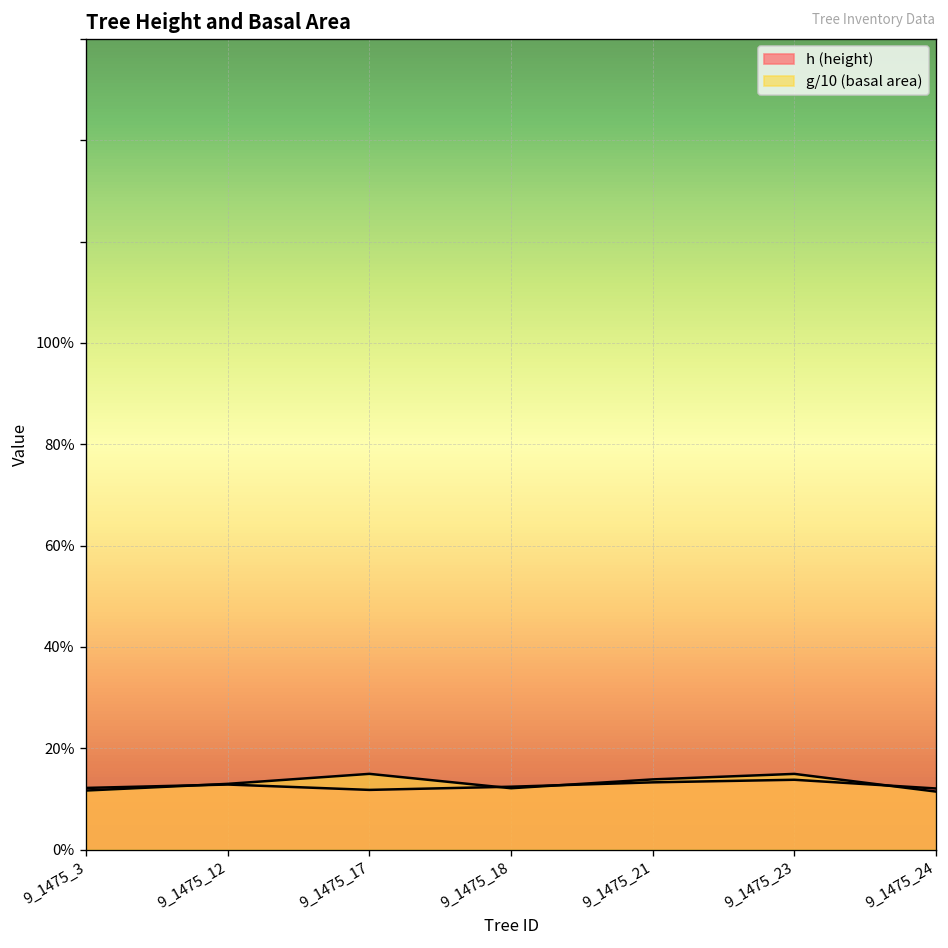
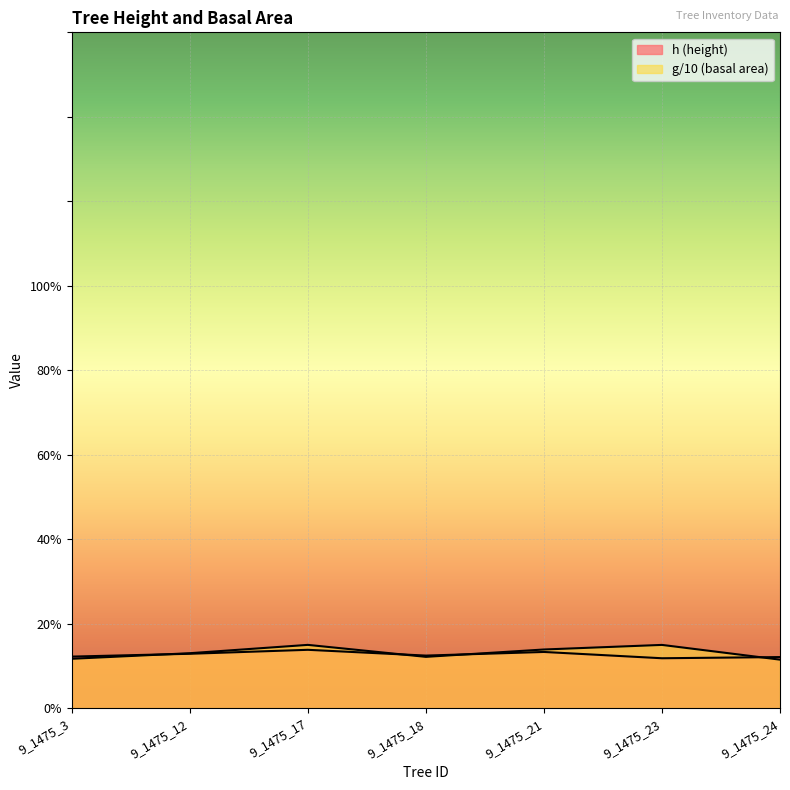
  {
    "h (height)": {
-     "9_1475_17": "12%",
-     "9_1475_23": "14%",
+     "9_1475_17": "14%",
+     "9_1475_23": "12%",
      "9_1475_24": "12%"
    },
    "g/10 (basal area)": {
      "9_1475_17": "15%",
      "9_1475_23": "15%",
      "9_1475_24": "11%"
    }
  }
